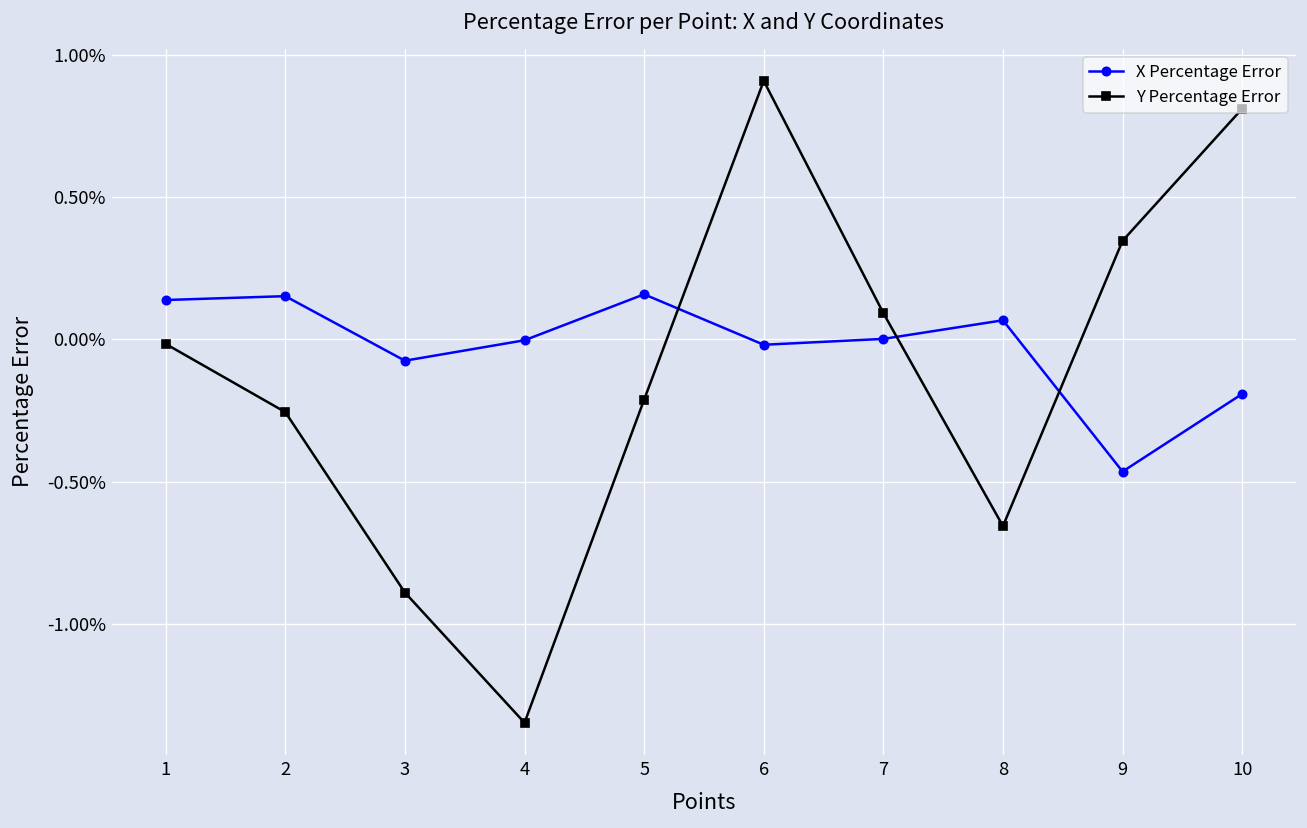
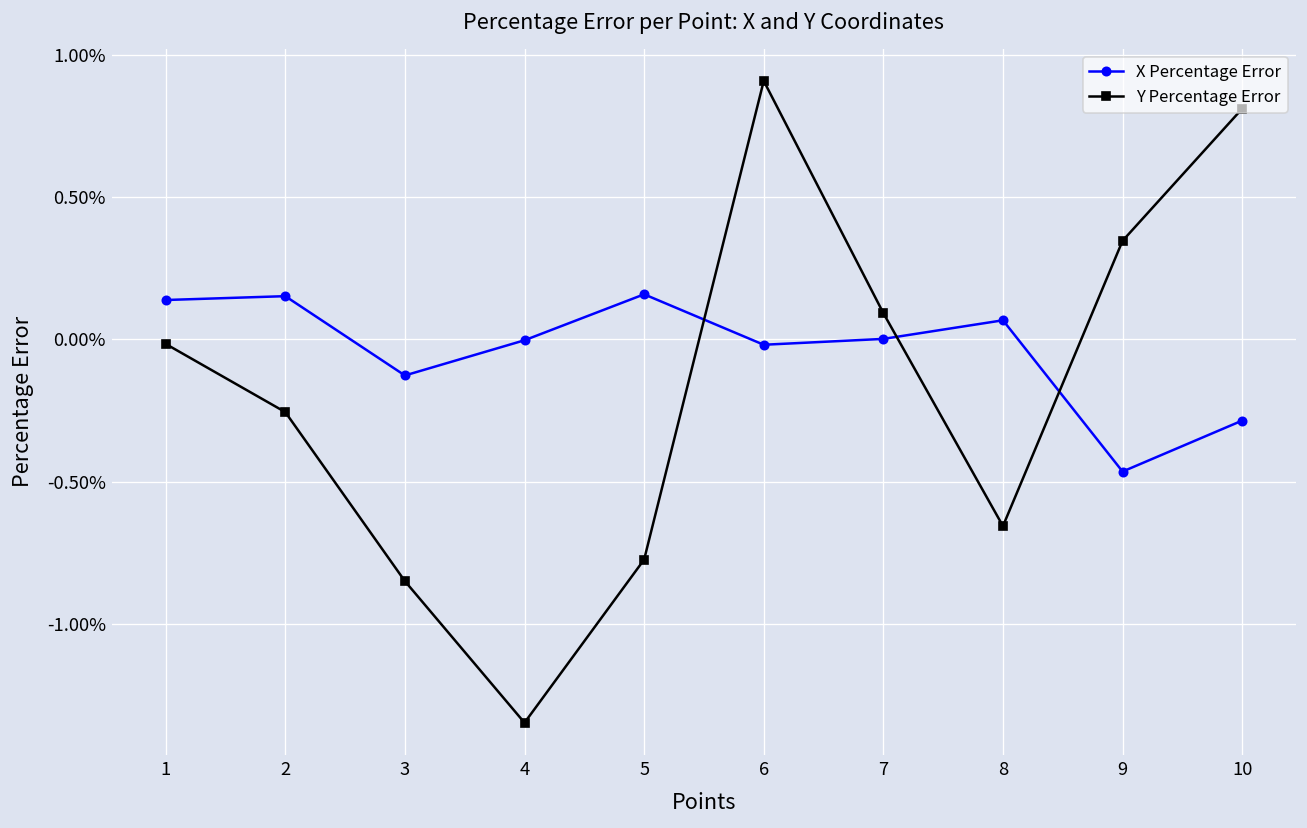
  {
    "X Percentage Error": {
      "1": "0.14%",
      "2": "0.15%",
-     "3": "-0.08%",
+     "3": "-0.13%",
      "4": "0.00%",
      "5": "0.16%",
      "6": "-0.02%",
      "7": "0.00%",
      "8": "0.07%",
      "9": "-0.46%",
-     "10": "-0.19%"
+     "10": "-0.29%"
    },
    "Y Percentage Error": {
      "1": "-0.02%",
      "2": "-0.26%",
-     "3": "-0.89%",
+     "3": "-0.85%",
      "4": "-1.35%",
-     "5": "-0.21%",
+     "5": "-0.77%",
      "6": "0.91%",
      "7": "0.09%",
      "8": "-0.66%",
      "9": "0.35%"
    }
  }
